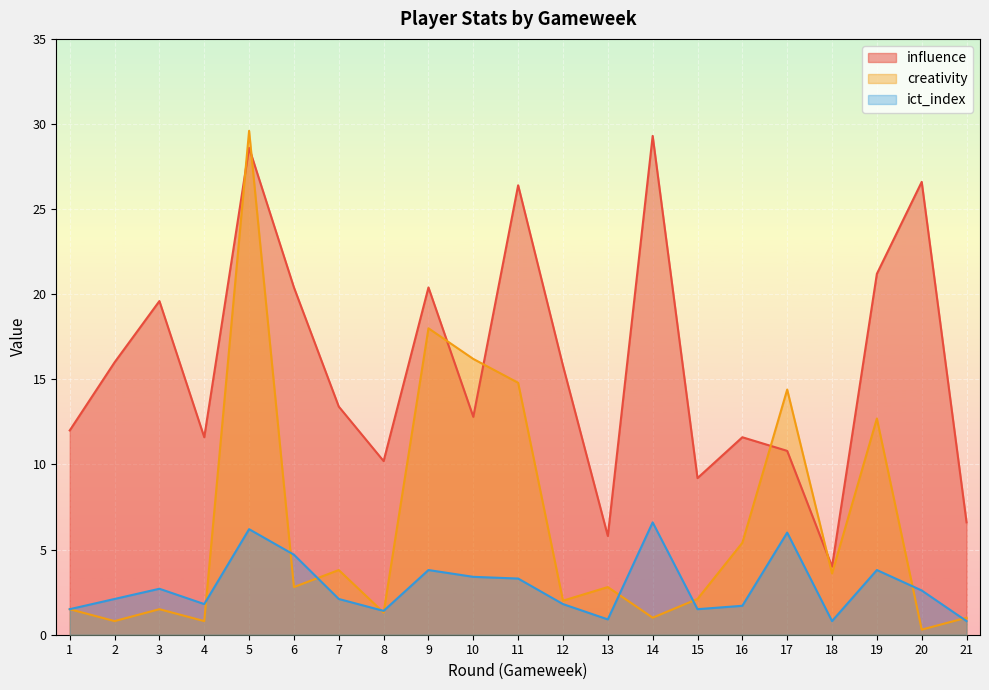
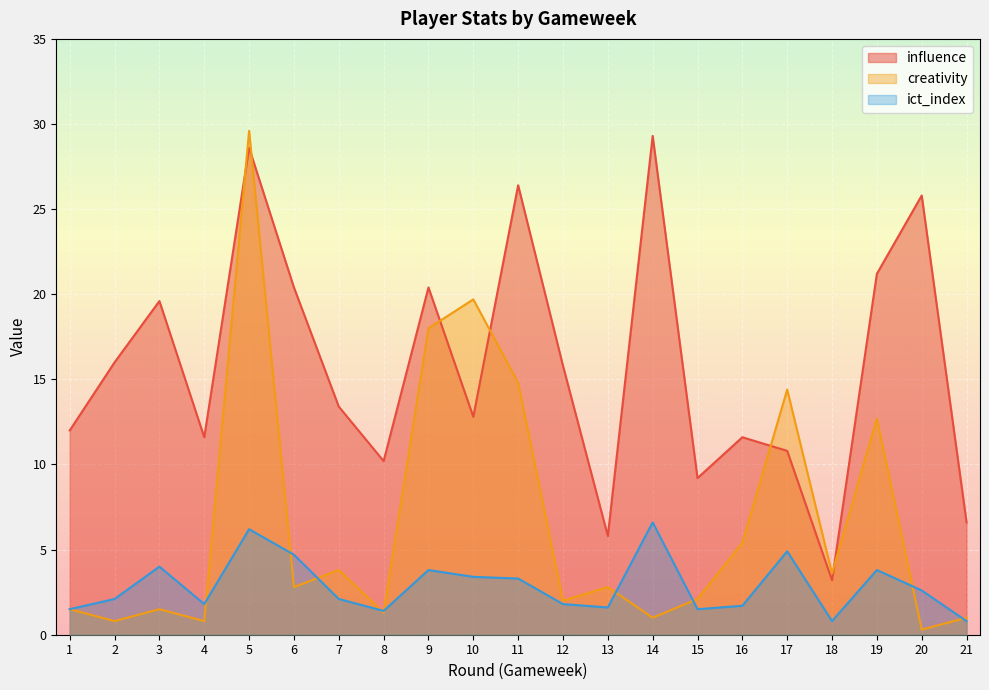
  {
    "influence": {
      "1": 12.0,
      "2": 16.0,
      "3": 19.6,
      "4": 11.6,
      "5": 28.6,
      "6": 20.4,
      "7": 13.4,
      "8": 10.2,
      "9": 20.4,
      "10": 12.8,
      "11": 26.4,
      "12": 15.8,
      "13": 5.8,
      "14": 29.3,
      "15": 9.2,
      "16": 11.6,
      "17": 10.8,
-     "18": 4.0,
+     "18": 3.2,
      "19": 21.2,
-     "20": 26.6,
+     "20": 25.8,
      "21": 6.6
    },
    "creativity": {
      "2": 0.8,
      "3": 1.5,
      "4": 0.8,
      "5": 29.6,
      "6": 2.8,
      "7": 3.8,
      "9": 18.0,
-     "10": 16.2,
+     "10": 19.7,
      "11": 14.8,
      "12": 2.0,
      "13": 2.8,
      "14": 1.0,
      "15": 2.1,
      "16": 5.4,
      "17": 14.4,
      "18": 3.6,
      "19": 12.7,
      "20": 0.3,
      "21": 1.0
    },
    "ict_index": {
      "2": 2.1,
-     "3": 2.7,
+     "3": 4.0,
      "4": 1.8,
      "5": 6.2,
      "6": 4.7,
      "7": 2.1,
      "9": 3.8,
      "10": 3.4,
      "11": 3.3,
      "12": 1.8,
-     "13": 0.9,
+     "13": 1.6,
      "14": 6.6,
      "15": 1.5,
      "16": 1.7,
-     "17": 6.0,
+     "17": 4.9,
      "18": 0.8,
      "19": 3.8,
      "20": 2.6,
      "21": 0.8
    }
  }
